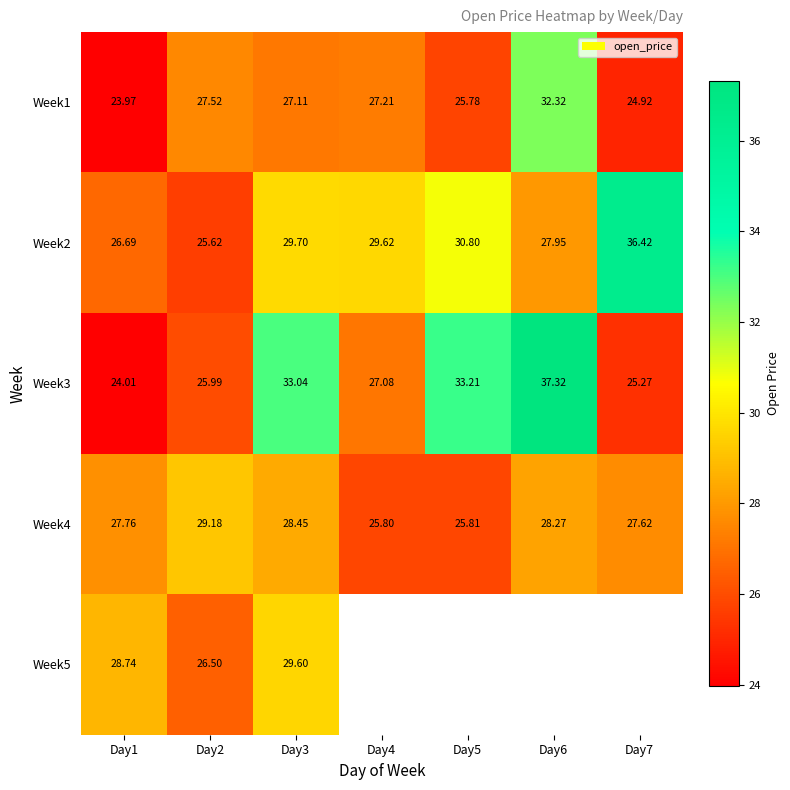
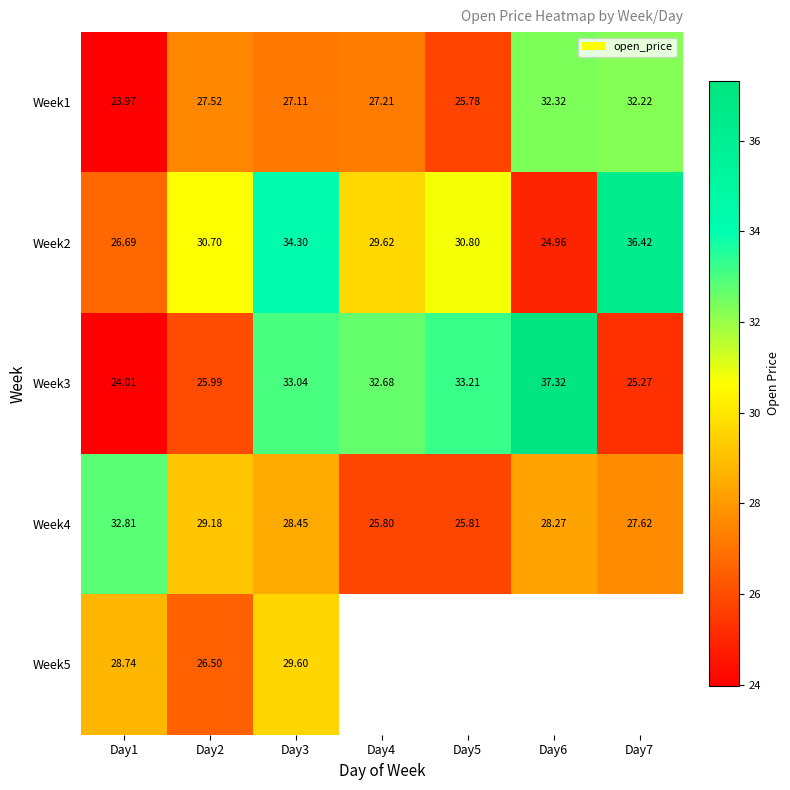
  {
    "Week1": {
      "Day1": 23.97,
      "Day2": 27.52,
      "Day3": 27.11,
      "Day4": 27.21,
      "Day5": 25.78,
      "Day6": 32.32,
-     "Day7": 24.92
+     "Day7": 32.22
    },
    "Week2": {
      "Day1": 26.69,
-     "Day2": 25.62,
-     "Day3": 29.70,
+     "Day2": 30.70,
+     "Day3": 34.30,
      "Day4": 29.62,
      "Day5": 30.80,
-     "Day6": 27.95,
+     "Day6": 24.96,
      "Day7": 36.42
    },
    "Week3": {
      "Day1": 24.01,
      "Day2": 25.99,
      "Day3": 33.04,
-     "Day4": 27.08,
+     "Day4": 32.68,
      "Day5": 33.21,
      "Day6": 37.32,
      "Day7": 25.27
    },
    "Week4": {
-     "Day1": 27.76,
+     "Day1": 32.81,
      "Day2": 29.18,
      "Day3": 28.45,
      "Day4": 25.80,
      "Day5": 25.81,
      "Day6": 28.27,
      "Day7": 27.62
    },
    "Week5": {
      "Day1": 28.74,
      "Day2": 26.50,
      "Day3": 29.60
    }
  }
